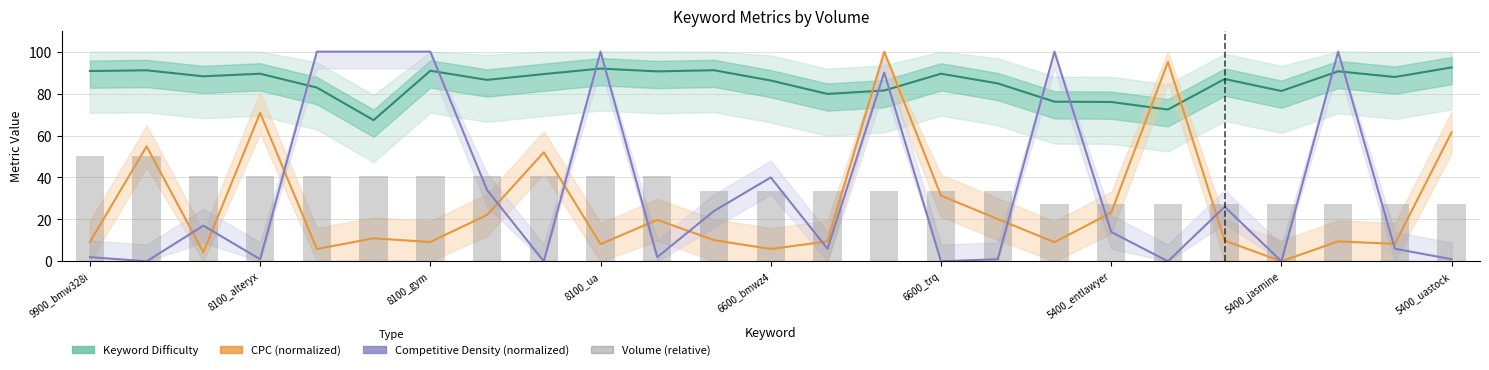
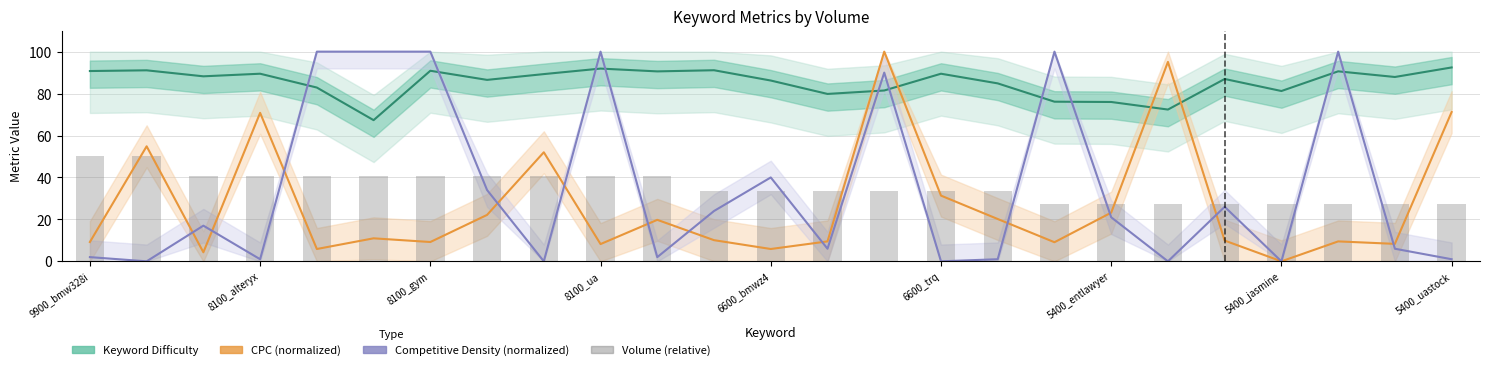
  {
    "CPC (normalized)": {
      "8100_alteryx": 71,
      "8100_gym": 9,
      "8100_ua": 8,
      "6600_bmwz4": 6,
      "6600_trq": 31,
      "5400_entlawyer": 23,
-     "5400_uastock": 62
+     "5400_uastock": 71
    },
    "Competitive Density (normalized)": {
      "9900_bmw328i": 2,
      "8100_alteryx": 1,
      "6600_bmwz4": 40,
      "6600_trq": 0,
-     "5400_entlawyer": 14,
+     "5400_entlawyer": 21,
      "5400_uastock": 1
    }
  }
